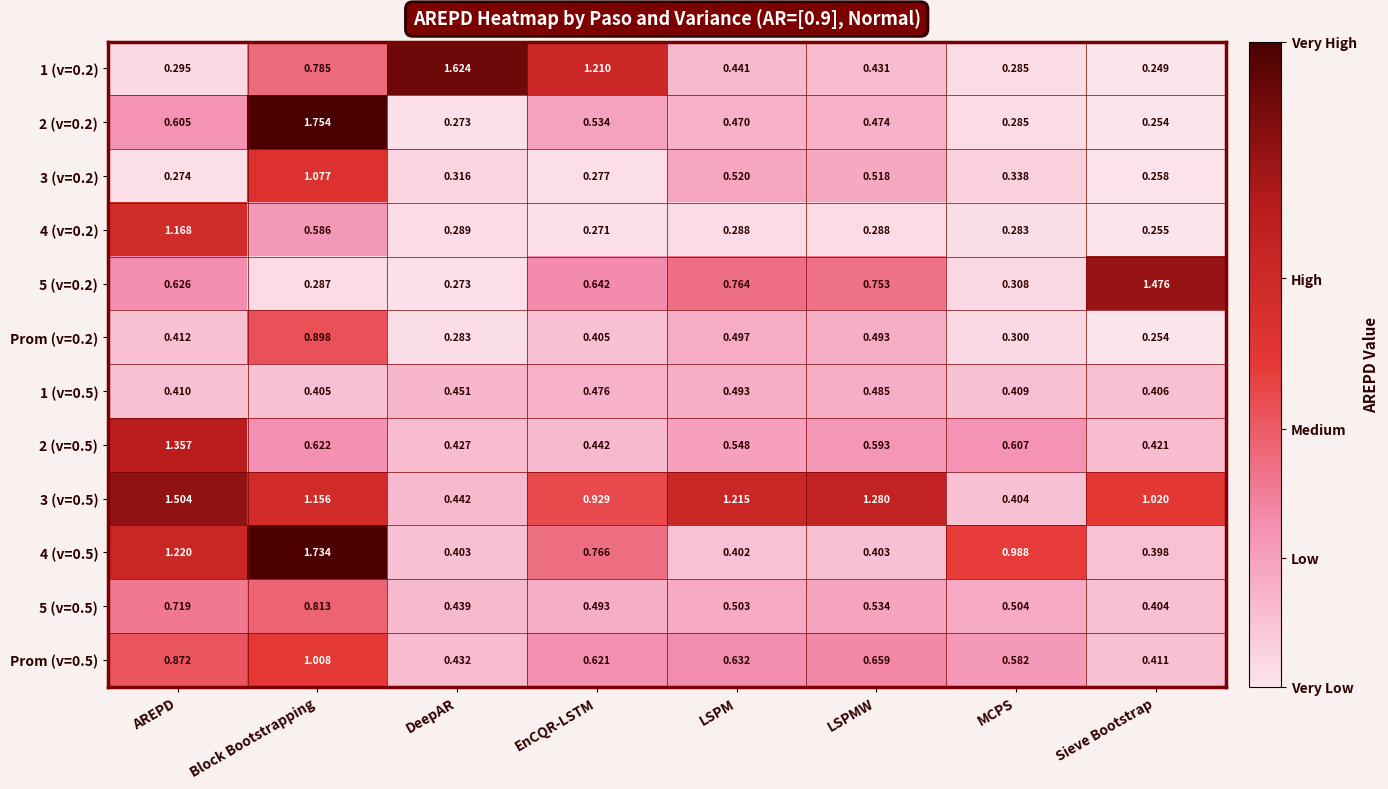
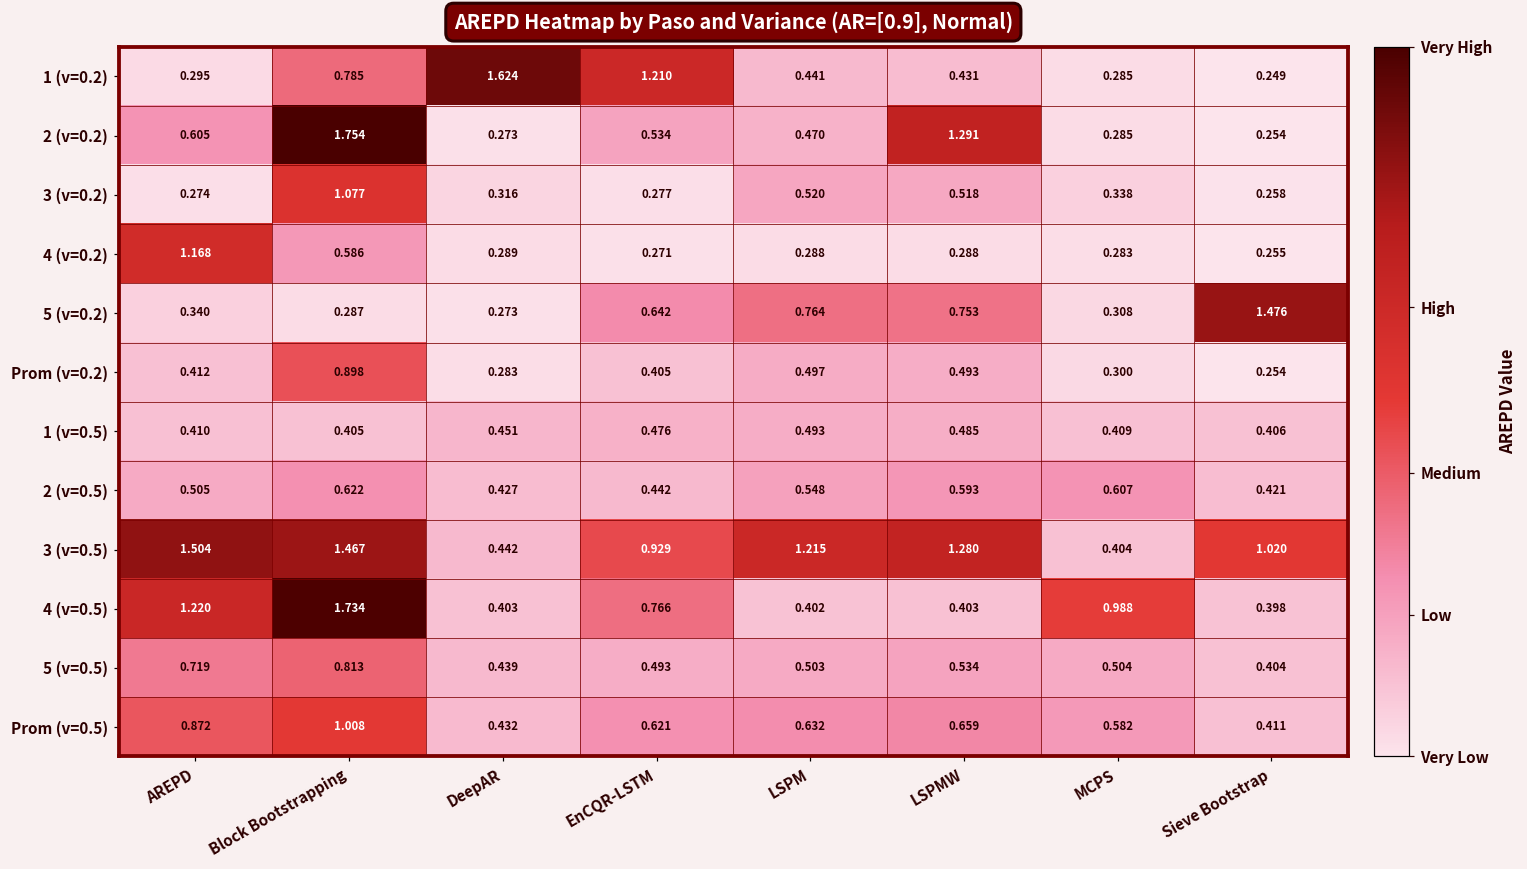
  {
    "1 (v=0.2)": {
      "AREPD": 0.295,
      "Block Bootstrapping": 0.785,
      "DeepAR": 1.624,
      "EnCQR-LSTM": 1.210,
      "LSPM": 0.441,
      "LSPMW": 0.431,
      "MCPS": 0.285,
      "Sieve Bootstrap": 0.249
    },
    "2 (v=0.2)": {
      "AREPD": 0.605,
      "Block Bootstrapping": 1.754,
      "DeepAR": 0.273,
      "EnCQR-LSTM": 0.534,
      "LSPM": 0.470,
-     "LSPMW": 0.474,
+     "LSPMW": 1.291,
      "MCPS": 0.285,
      "Sieve Bootstrap": 0.254
    },
    "3 (v=0.2)": {
      "AREPD": 0.274,
      "Block Bootstrapping": 1.077,
      "DeepAR": 0.316,
      "EnCQR-LSTM": 0.277,
      "LSPM": 0.520,
      "LSPMW": 0.518,
      "MCPS": 0.338,
      "Sieve Bootstrap": 0.258
    },
    "4 (v=0.2)": {
      "AREPD": 1.168,
      "Block Bootstrapping": 0.586,
      "DeepAR": 0.289,
      "EnCQR-LSTM": 0.271,
      "LSPM": 0.288,
      "LSPMW": 0.288,
      "MCPS": 0.283,
      "Sieve Bootstrap": 0.255
    },
    "5 (v=0.2)": {
-     "AREPD": 0.626,
+     "AREPD": 0.340,
      "Block Bootstrapping": 0.287,
      "DeepAR": 0.273,
      "EnCQR-LSTM": 0.642,
      "LSPM": 0.764,
      "LSPMW": 0.753,
      "MCPS": 0.308,
      "Sieve Bootstrap": 1.476
    },
    "Prom (v=0.2)": {
      "AREPD": 0.412,
      "Block Bootstrapping": 0.898,
      "DeepAR": 0.283,
      "EnCQR-LSTM": 0.405,
      "LSPM": 0.497,
      "LSPMW": 0.493,
      "MCPS": 0.300,
      "Sieve Bootstrap": 0.254
    },
    "1 (v=0.5)": {
      "AREPD": 0.410,
      "Block Bootstrapping": 0.405,
      "DeepAR": 0.451,
      "EnCQR-LSTM": 0.476,
      "LSPM": 0.493,
      "LSPMW": 0.485,
      "MCPS": 0.409,
      "Sieve Bootstrap": 0.406
    },
    "2 (v=0.5)": {
-     "AREPD": 1.357,
+     "AREPD": 0.505,
      "Block Bootstrapping": 0.622,
      "DeepAR": 0.427,
      "EnCQR-LSTM": 0.442,
      "LSPM": 0.548,
      "LSPMW": 0.593,
      "MCPS": 0.607,
      "Sieve Bootstrap": 0.421
    },
    "3 (v=0.5)": {
      "AREPD": 1.504,
-     "Block Bootstrapping": 1.156,
+     "Block Bootstrapping": 1.467,
      "DeepAR": 0.442,
      "EnCQR-LSTM": 0.929,
      "LSPM": 1.215,
      "LSPMW": 1.280,
      "MCPS": 0.404,
      "Sieve Bootstrap": 1.020
    },
    "4 (v=0.5)": {
      "AREPD": 1.220,
      "Block Bootstrapping": 1.734,
      "DeepAR": 0.403,
      "EnCQR-LSTM": 0.766,
      "LSPM": 0.402,
      "LSPMW": 0.403,
      "MCPS": 0.988,
      "Sieve Bootstrap": 0.398
    },
    "5 (v=0.5)": {
      "AREPD": 0.719,
      "Block Bootstrapping": 0.813,
      "DeepAR": 0.439,
      "EnCQR-LSTM": 0.493,
      "LSPM": 0.503,
      "LSPMW": 0.534,
      "MCPS": 0.504,
      "Sieve Bootstrap": 0.404
    },
    "Prom (v=0.5)": {
      "AREPD": 0.872,
      "Block Bootstrapping": 1.008,
      "DeepAR": 0.432,
      "EnCQR-LSTM": 0.621,
      "LSPM": 0.632,
      "LSPMW": 0.659,
      "MCPS": 0.582,
      "Sieve Bootstrap": 0.411
    }
  }
